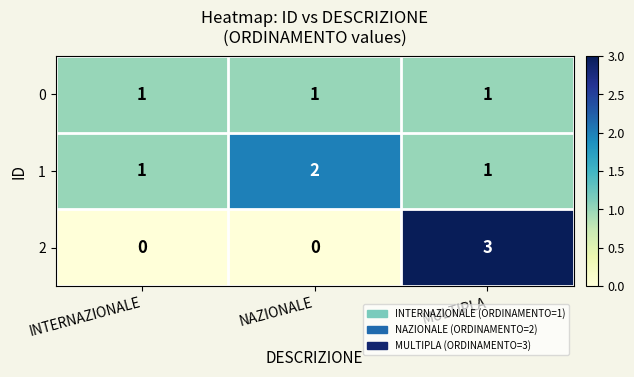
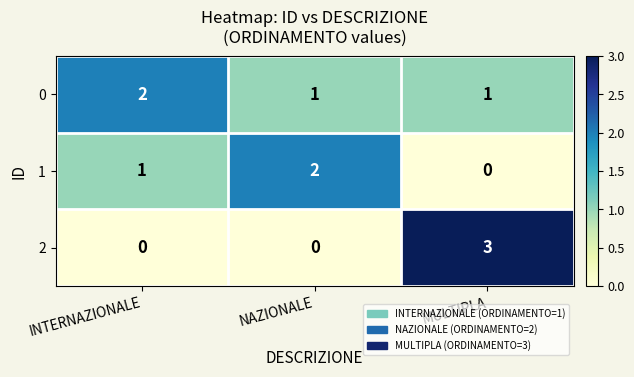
  {
    "0": {
-     "INTERNAZIONALE": 1,
+     "INTERNAZIONALE": 2,
      "NAZIONALE": 1,
      "MULTIPLA": 1
    },
    "1": {
      "INTERNAZIONALE": 1,
      "NAZIONALE": 2,
-     "MULTIPLA": 1
+     "MULTIPLA": 0
    },
    "2": {
      "INTERNAZIONALE": 0,
      "NAZIONALE": 0,
      "MULTIPLA": 3
    }
  }
